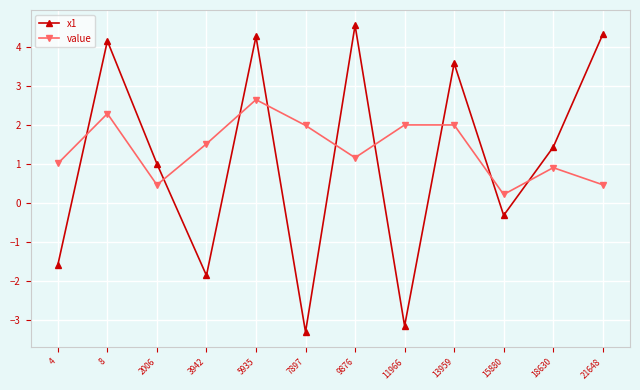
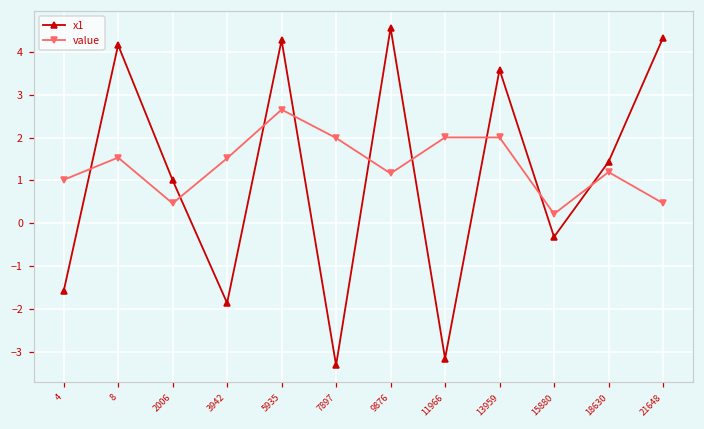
  {
    "x1": {
      "4": -1.6,
      "8": 4.2,
      "2006": 1.0,
      "3942": -1.9,
      "5935": 4.3,
      "7897": -3.3,
      "9876": 4.6,
      "11966": -3.1,
      "13959": 3.6,
      "15880": -0.3,
      "18630": 1.4,
      "21648": 4.3
    },
    "value": {
      "4": 1.0,
-     "8": 2.3,
+     "8": 1.5,
      "2006": 0.5,
      "3942": 1.5,
      "5935": 2.7,
      "7897": 2.0,
      "9876": 1.2,
      "11966": 2.0,
      "13959": 2.0,
      "15880": 0.2,
-     "18630": 0.9,
+     "18630": 1.2,
      "21648": 0.5
    }
  }
